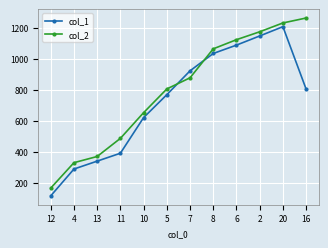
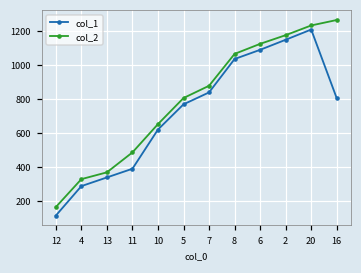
  {
    "col_1": {
      "12": 110,
      "4": 290,
      "13": 340,
      "11": 390,
      "10": 620,
      "5": 770,
-     "7": 920,
+     "7": 840,
      "8": 1030,
      "6": 1090,
      "2": 1150,
      "20": 1210,
      "16": 800
    },
    "col_2": {
      "12": 160,
      "4": 330,
      "13": 370,
      "11": 490,
      "10": 650,
      "5": 800,
      "7": 880,
      "8": 1060,
      "6": 1120,
      "2": 1170,
      "20": 1230,
      "16": 1260
    }
  }
